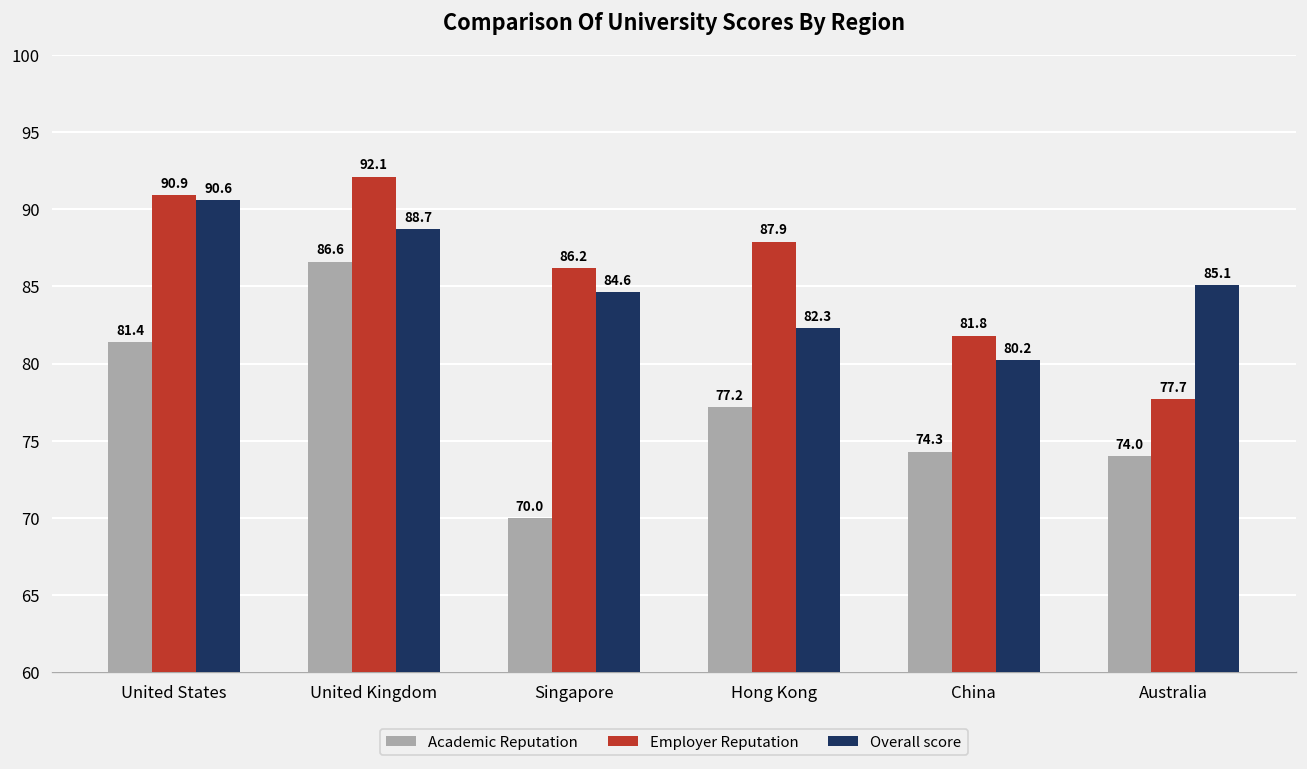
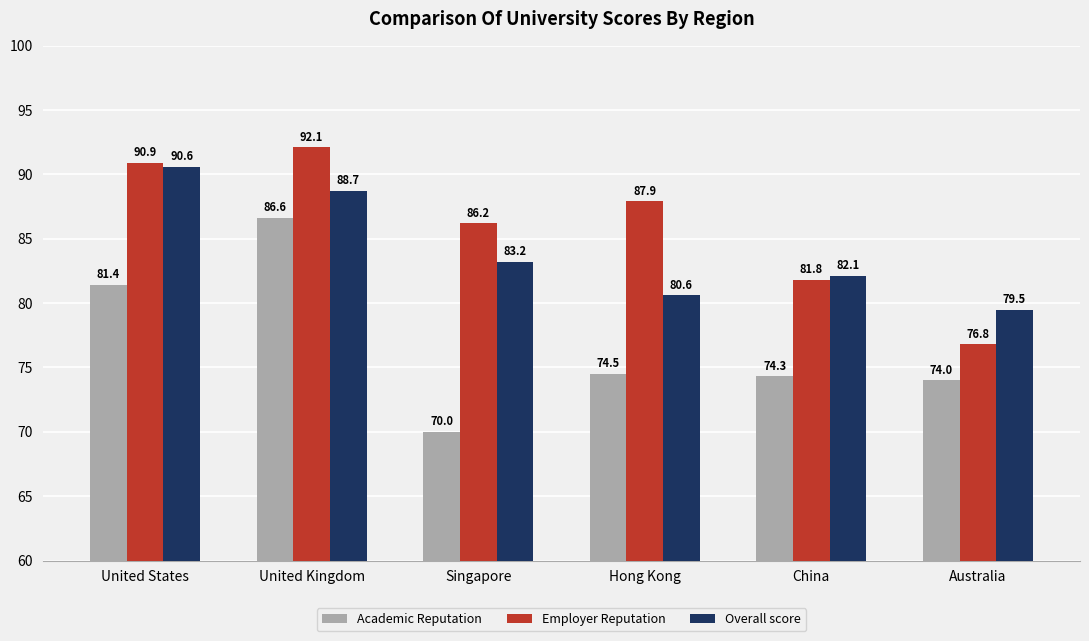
  {
    "Academic Reputation": {
      "United States": 81.4,
      "United Kingdom": 86.6,
      "Singapore": 70.0,
-     "Hong Kong": 77.2,
+     "Hong Kong": 74.5,
      "China": 74.3,
      "Australia": 74.0
    },
    "Employer Reputation": {
      "United States": 90.9,
      "United Kingdom": 92.1,
      "Singapore": 86.2,
      "Hong Kong": 87.9,
      "China": 81.8,
-     "Australia": 77.7
+     "Australia": 76.8
    },
    "Overall score": {
      "United States": 90.6,
      "United Kingdom": 88.7,
-     "Singapore": 84.6,
-     "Hong Kong": 82.3,
-     "China": 80.2,
-     "Australia": 85.1
+     "Singapore": 83.2,
+     "Hong Kong": 80.6,
+     "China": 82.1,
+     "Australia": 79.5
    }
  }
